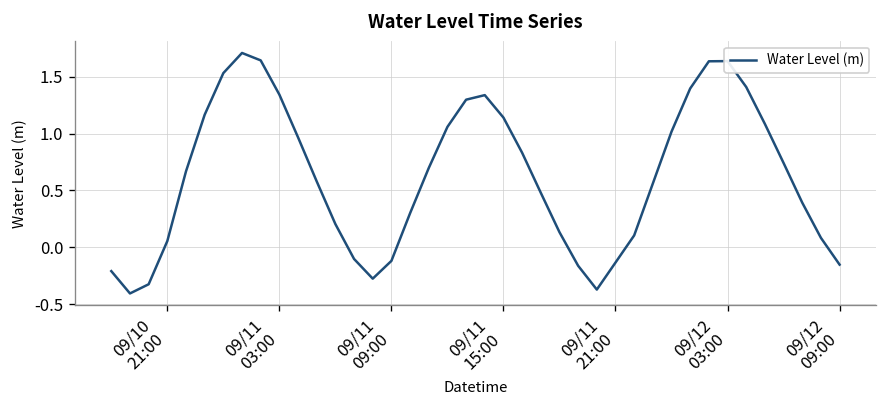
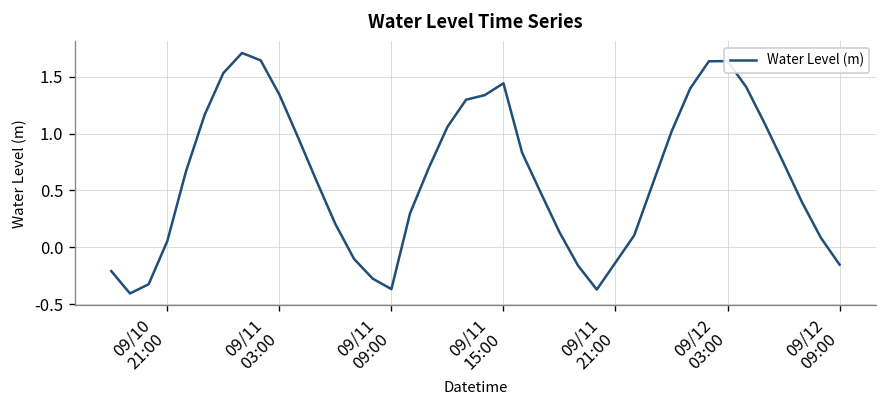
  {
    "09/10 21:00": 0.1,
    "09/11 03:00": 1.3,
-   "09/11 09:00": -0.1,
-   "09/11 15:00": 1.1,
+   "09/11 09:00": -0.4,
+   "09/11 15:00": 1.4,
    "09/11 21:00": -0.1,
    "09/12 09:00": -0.2
  }
